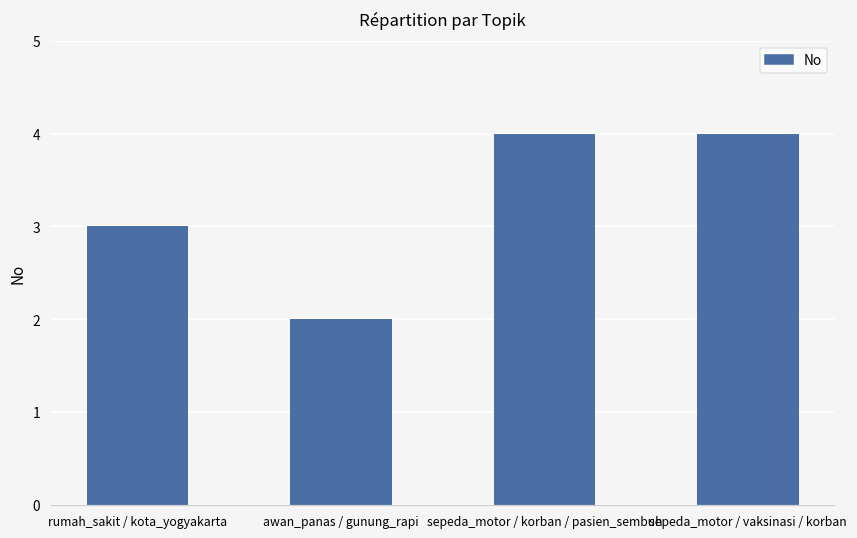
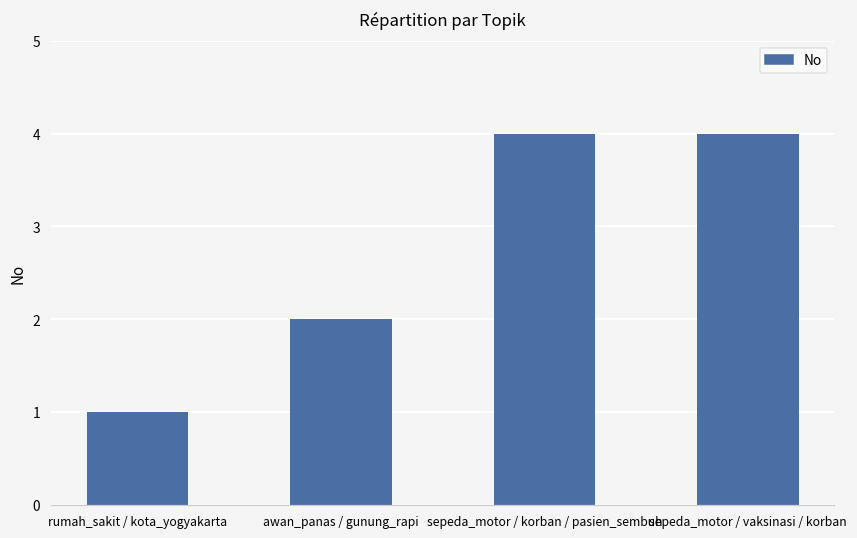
  {
-   "rumah_sakit / kota_yogyakarta": 3,
+   "rumah_sakit / kota_yogyakarta": 1,
    "awan_panas / gunung_rapi": 2,
    "sepeda_motor / korban / pasien_sembuh": 4,
    "sepeda_motor / vaksinasi / korban": 4
  }
